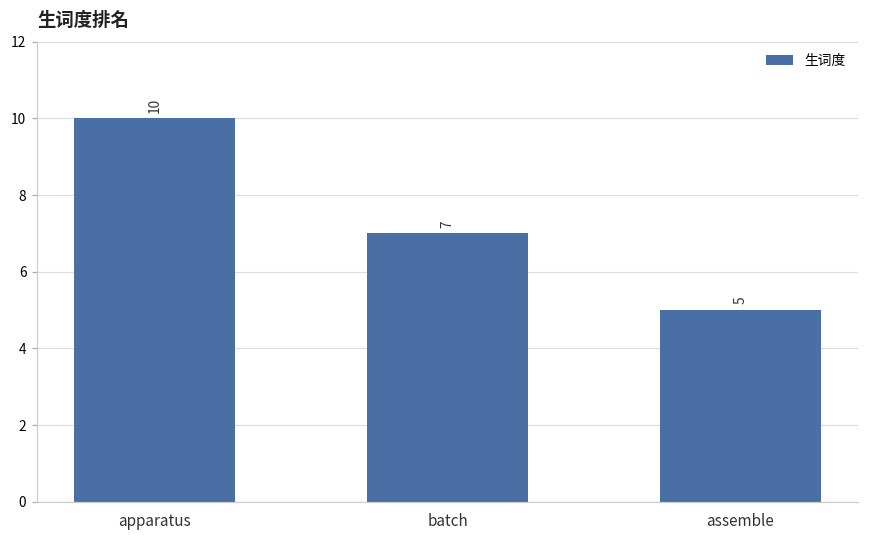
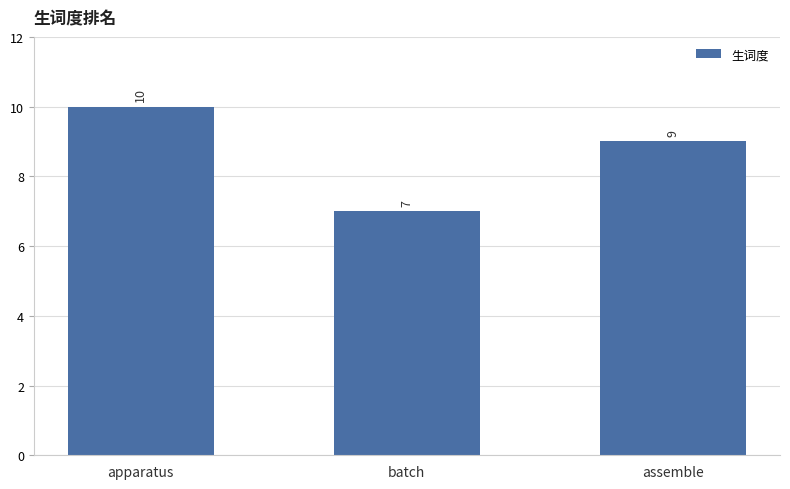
  {
    "apparatus": 10,
    "batch": 7,
-   "assemble": 5
+   "assemble": 9
  }
